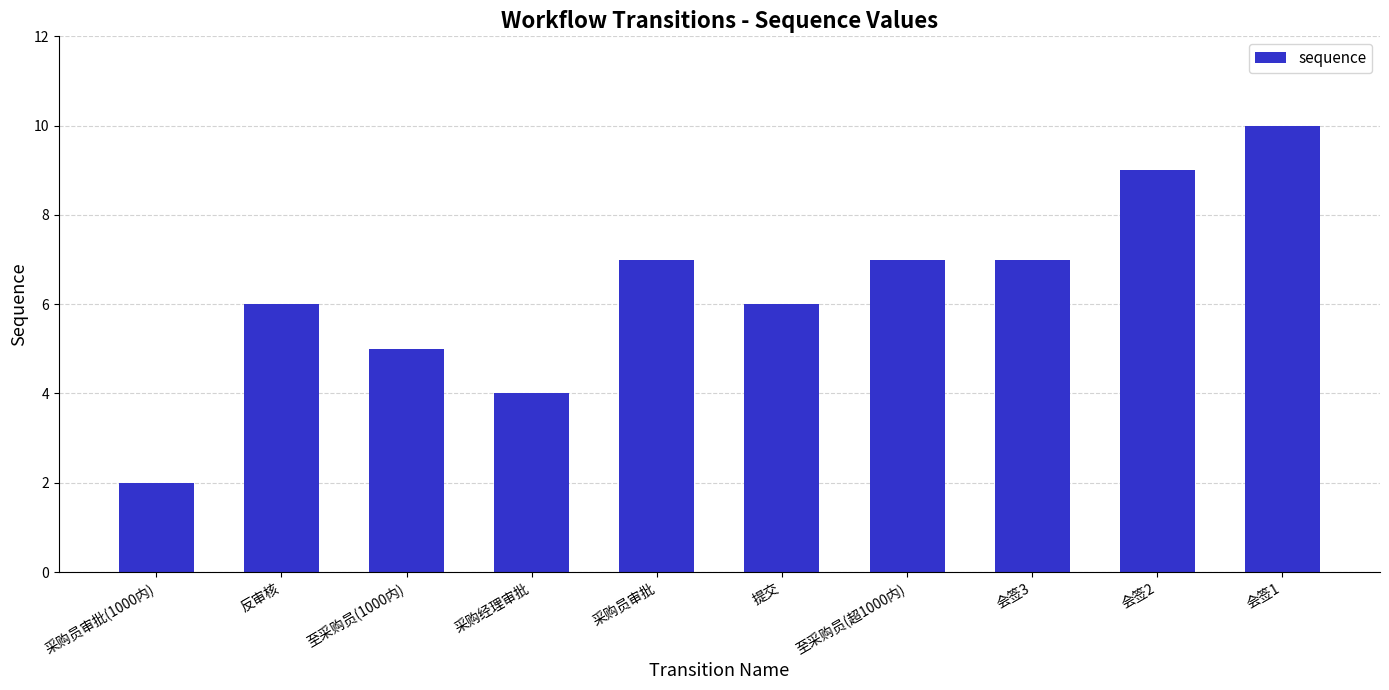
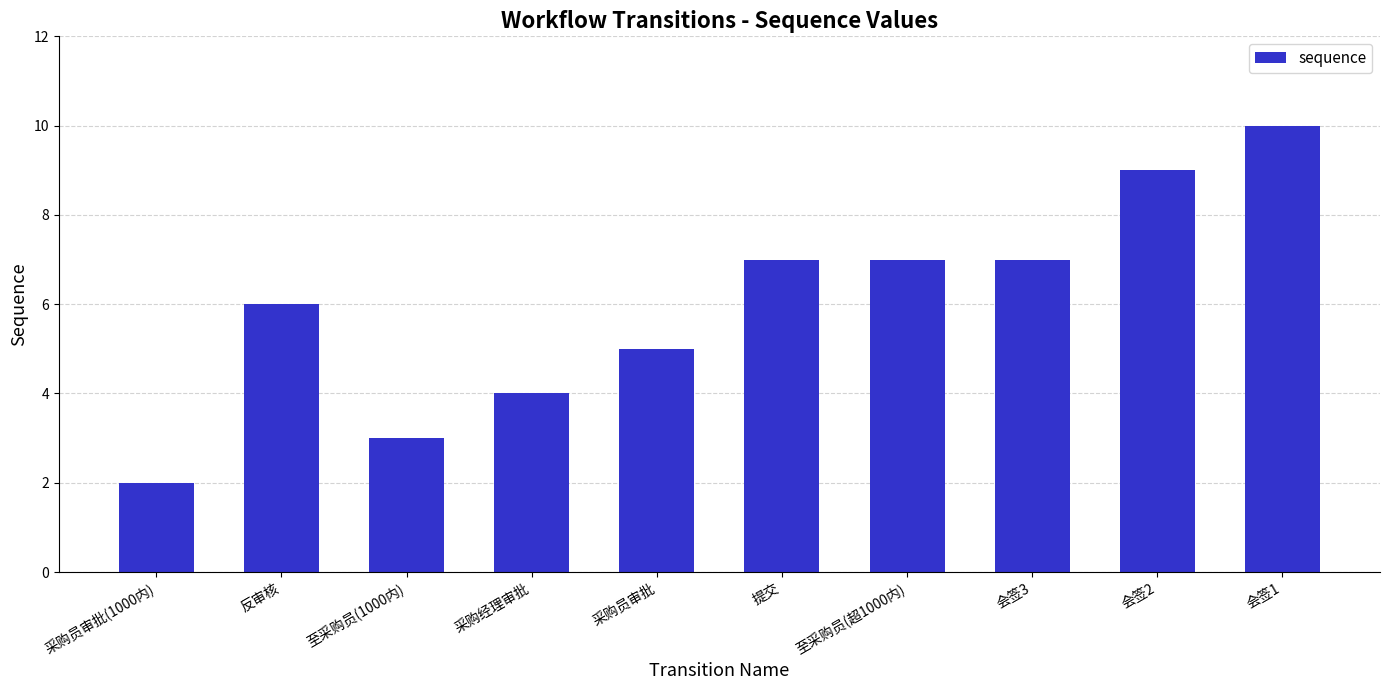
  {
    "采购员审批(1000内)": 2,
    "反审核": 6,
-   "至采购员(1000内)": 5,
+   "至采购员(1000内)": 3,
    "采购经理审批": 4,
-   "采购员审批": 7,
-   "提交": 6,
+   "采购员审批": 5,
+   "提交": 7,
    "至采购员(超1000内)": 7,
    "会签3": 7,
    "会签2": 9,
    "会签1": 10
  }
